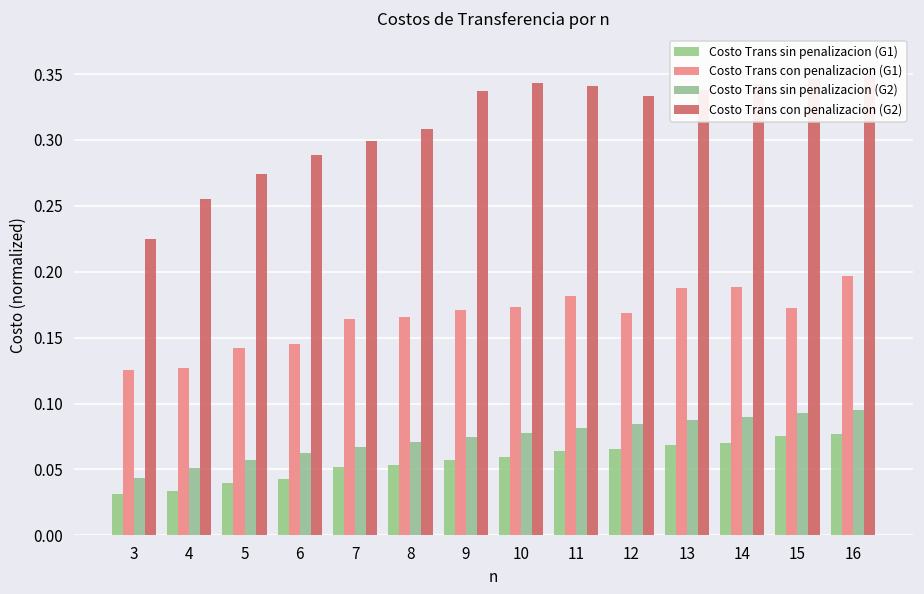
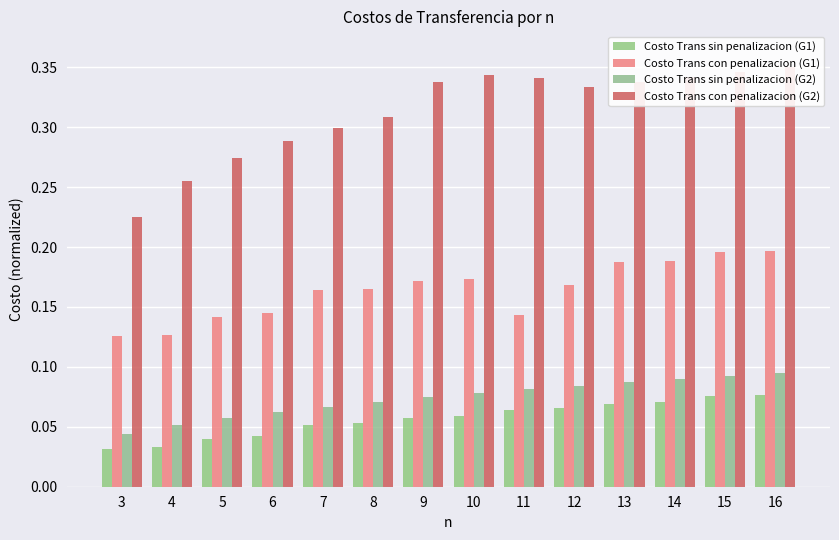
  {
    "Costo Trans con penalizacion (G1)": {
      "3": 0.125,
      "4": 0.127,
      "5": 0.142,
      "6": 0.145,
      "7": 0.164,
      "8": 0.165,
      "9": 0.171,
      "10": 0.173,
-     "11": 0.181,
+     "11": 0.143,
      "12": 0.169,
      "13": 0.187,
      "14": 0.188,
-     "15": 0.172,
+     "15": 0.196,
      "16": 0.197
    },
    "Costo Trans con penalizacion (G2)": {
      "3": 0.225,
      "4": 0.255,
      "5": 0.275,
      "6": 0.289,
      "7": 0.300,
      "8": 0.308,
      "9": 0.337,
      "10": 0.343,
      "11": 0.341,
      "12": 0.333
    }
  }
